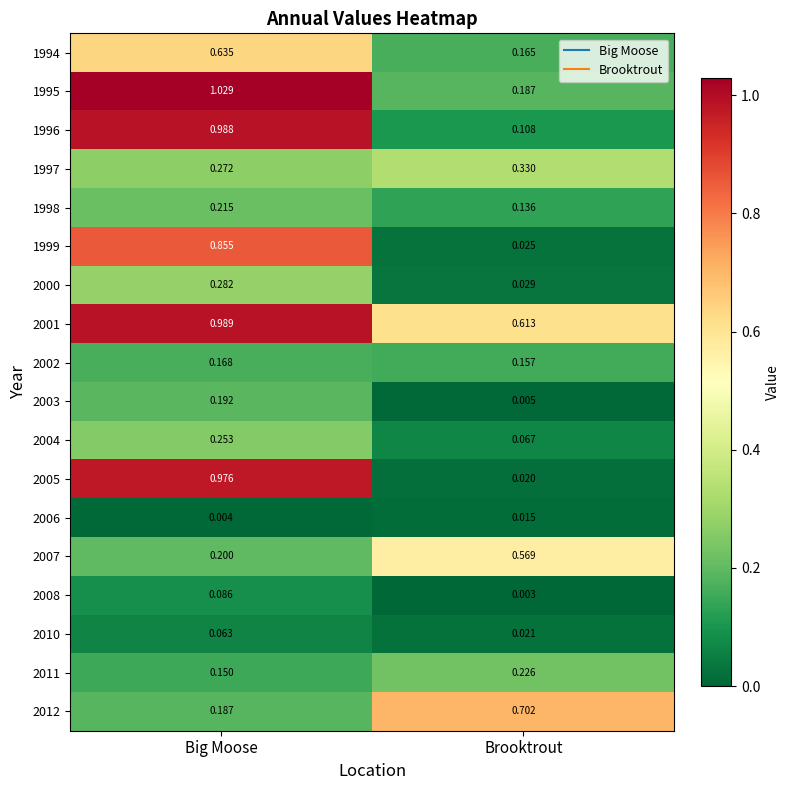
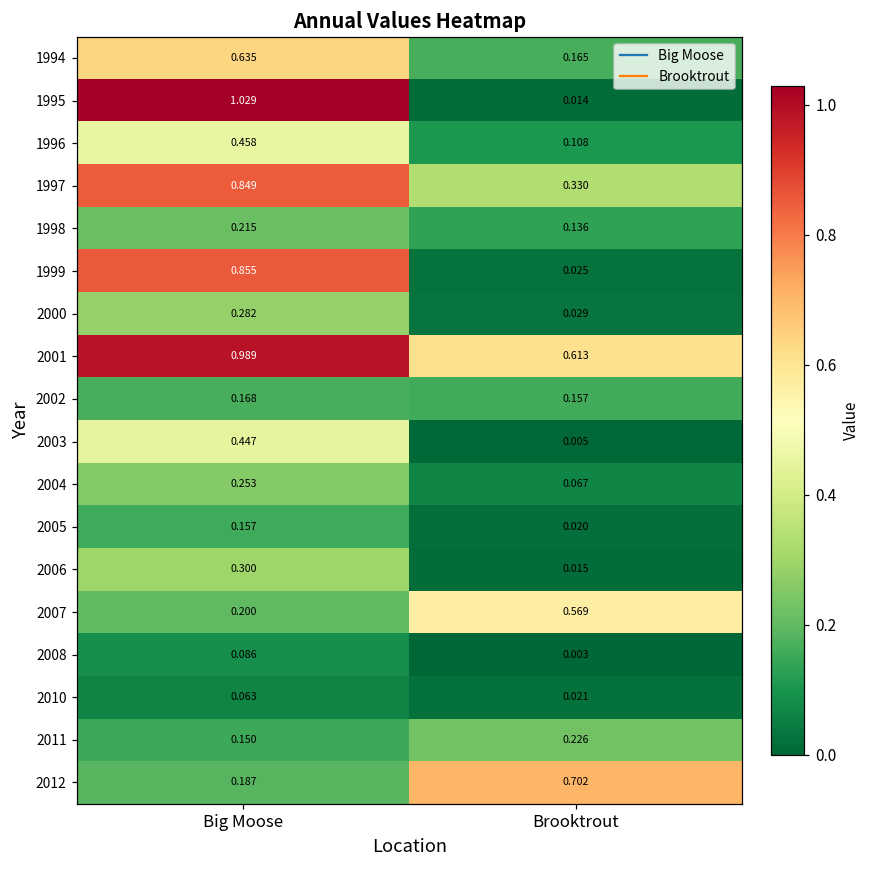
  {
    "1994": {
      "Big Moose": 0.635,
      "Brooktrout": 0.165
    },
    "1995": {
      "Big Moose": 1.029,
-     "Brooktrout": 0.187
+     "Brooktrout": 0.014
    },
    "1996": {
-     "Big Moose": 0.988,
+     "Big Moose": 0.458,
      "Brooktrout": 0.108
    },
    "1997": {
-     "Big Moose": 0.272,
+     "Big Moose": 0.849,
      "Brooktrout": 0.330
    },
    "1998": {
      "Big Moose": 0.215,
      "Brooktrout": 0.136
    },
    "1999": {
      "Big Moose": 0.855,
      "Brooktrout": 0.025
    },
    "2000": {
      "Big Moose": 0.282,
      "Brooktrout": 0.029
    },
    "2001": {
      "Big Moose": 0.989,
      "Brooktrout": 0.613
    },
    "2002": {
      "Big Moose": 0.168,
      "Brooktrout": 0.157
    },
    "2003": {
-     "Big Moose": 0.192,
+     "Big Moose": 0.447,
      "Brooktrout": 0.005
    },
    "2004": {
      "Big Moose": 0.253,
      "Brooktrout": 0.067
    },
    "2005": {
-     "Big Moose": 0.976,
+     "Big Moose": 0.157,
      "Brooktrout": 0.020
    },
    "2006": {
-     "Big Moose": 0.004,
+     "Big Moose": 0.300,
      "Brooktrout": 0.015
    },
    "2007": {
      "Big Moose": 0.200,
      "Brooktrout": 0.569
    },
    "2008": {
      "Big Moose": 0.086,
      "Brooktrout": 0.003
    },
    "2010": {
      "Big Moose": 0.063,
      "Brooktrout": 0.021
    },
    "2011": {
      "Big Moose": 0.150,
      "Brooktrout": 0.226
    },
    "2012": {
      "Big Moose": 0.187,
      "Brooktrout": 0.702
    }
  }
